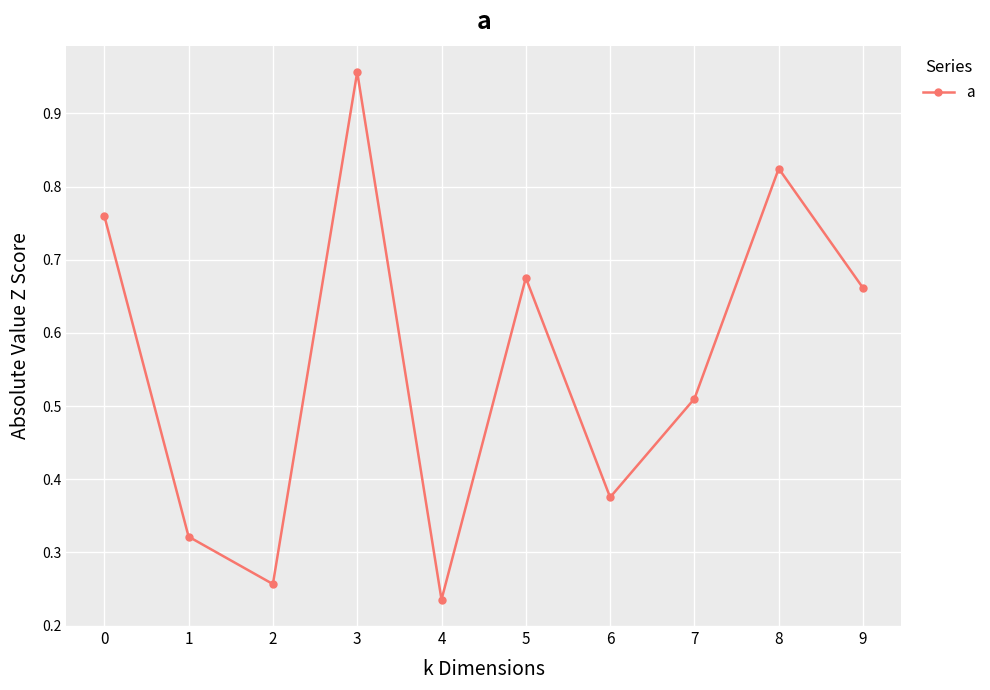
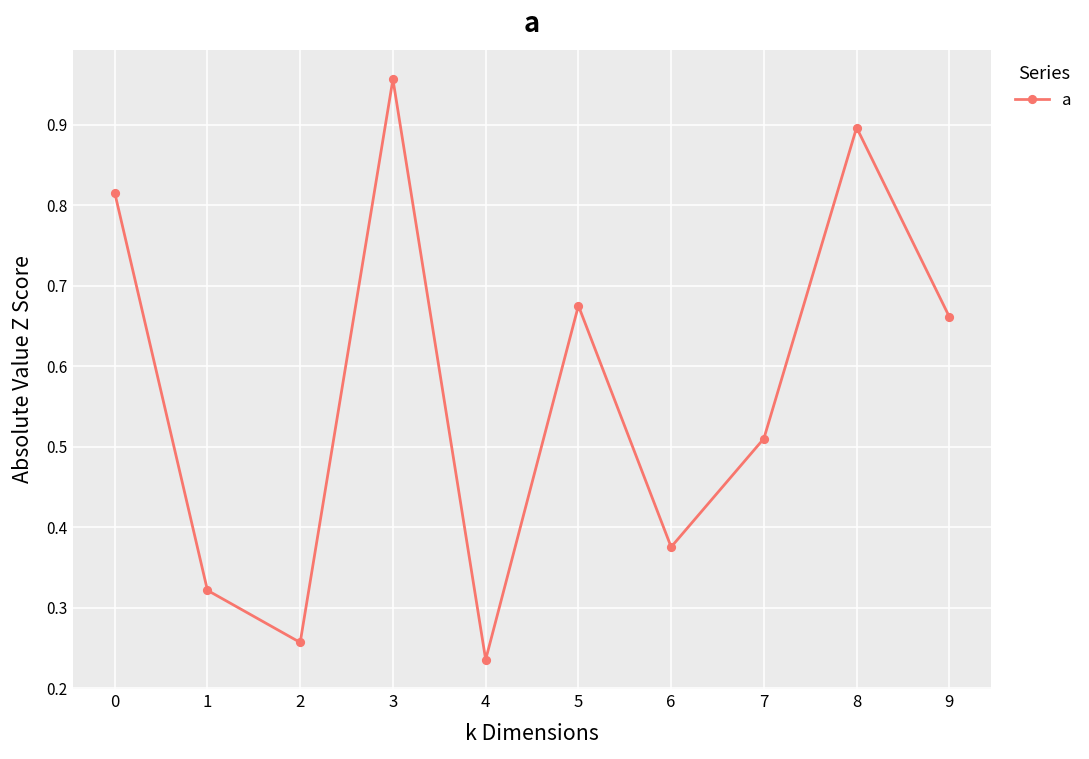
  {
-   "0": 0.76,
+   "0": 0.82,
    "1": 0.32,
    "2": 0.26,
    "3": 0.96,
    "4": 0.24,
    "5": 0.68,
    "6": 0.38,
    "7": 0.51,
-   "8": 0.82,
+   "8": 0.90,
    "9": 0.66
  }
